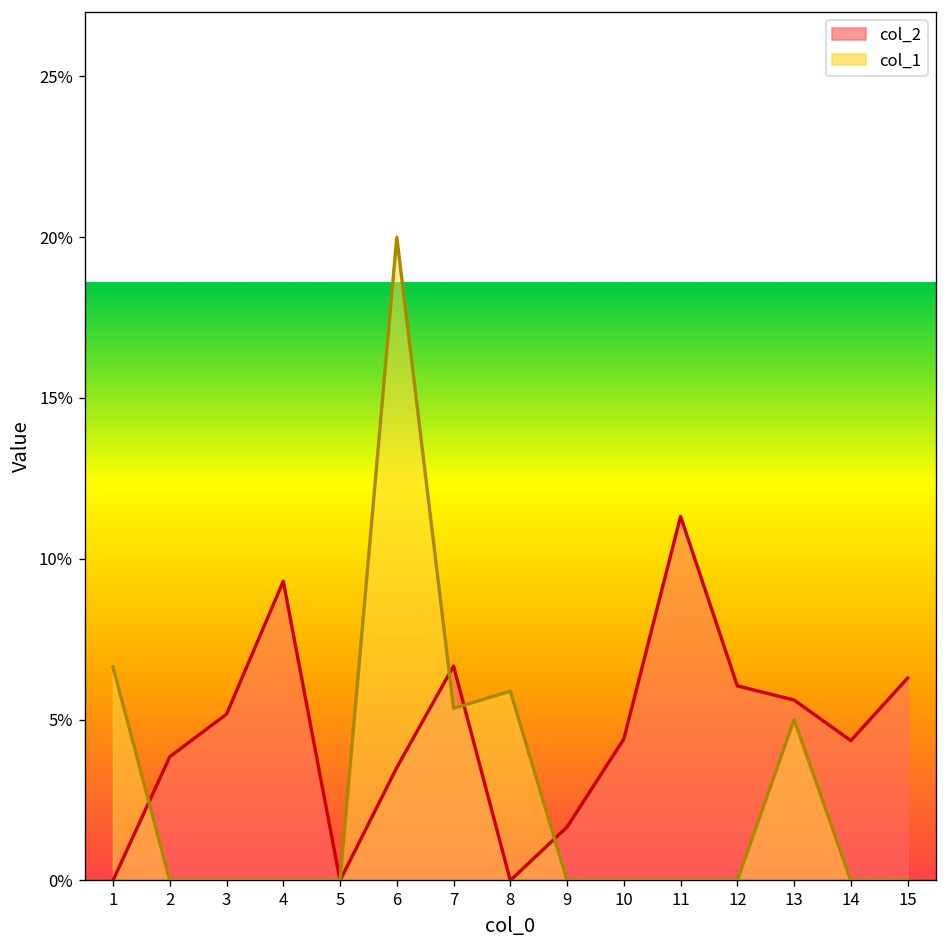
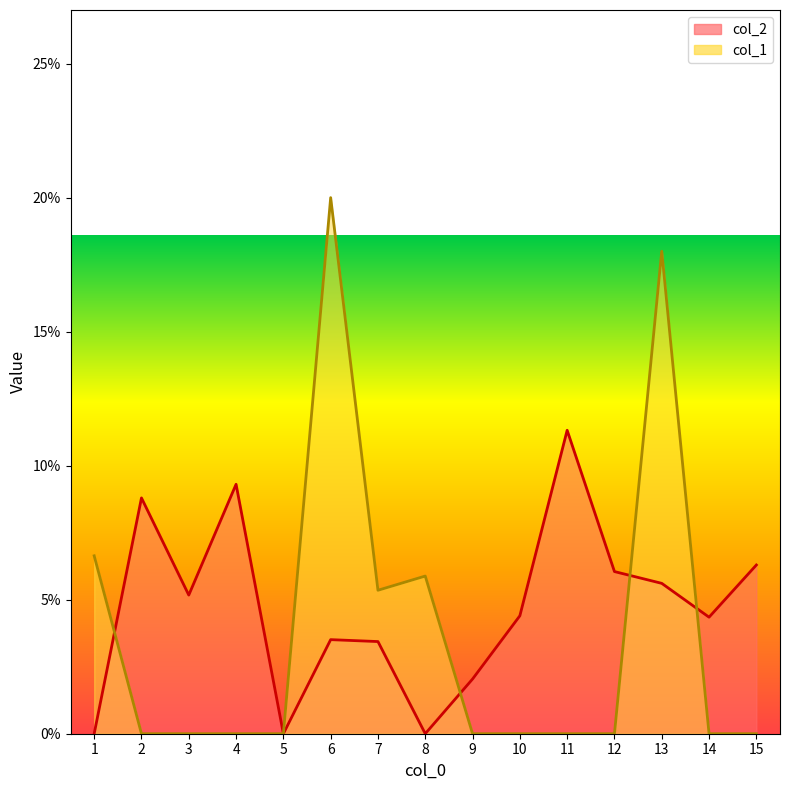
  {
    "col_2": {
      "1": "0.0%",
-     "2": "3.8%",
+     "2": "8.8%",
      "3": "5.2%",
      "4": "9.3%",
      "6": "3.5%",
-     "7": "6.7%",
+     "7": "3.4%",
      "8": "0.0%",
-     "9": "1.7%",
+     "9": "2.0%",
      "10": "4.4%",
      "11": "11.3%",
      "12": "6.0%",
      "13": "5.6%",
      "14": "4.3%",
      "15": "6.3%"
    },
    "col_1": {
      "1": "6.6%",
      "2": "0.0%",
      "3": "0.0%",
      "4": "0.0%",
      "6": "20.0%",
      "7": "5.4%",
      "8": "5.9%",
      "9": "0.0%",
      "10": "0.0%",
      "11": "0.0%",
      "12": "0.0%",
-     "13": "5.0%",
+     "13": "18.0%",
      "14": "0.0%",
      "15": "0.0%"
    }
  }
